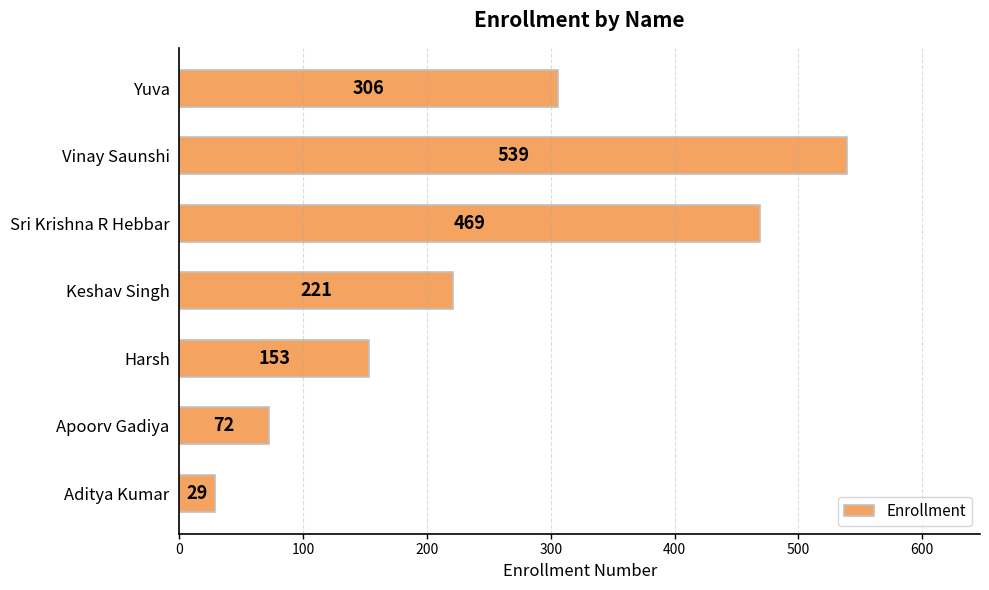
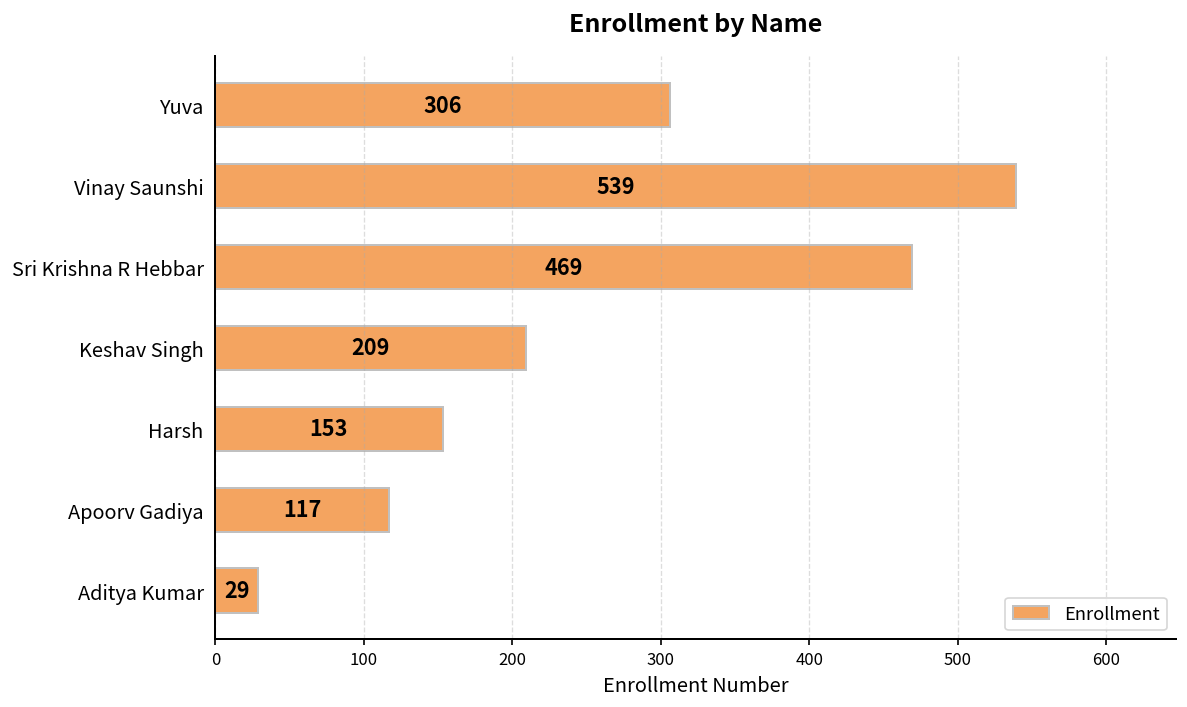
  {
    "Yuva": 306,
    "Vinay Saunshi": 539,
    "Sri Krishna R Hebbar": 469,
-   "Keshav Singh": 221,
+   "Keshav Singh": 209,
    "Harsh": 153,
-   "Apoorv Gadiya": 72,
+   "Apoorv Gadiya": 117,
    "Aditya Kumar": 29
  }
